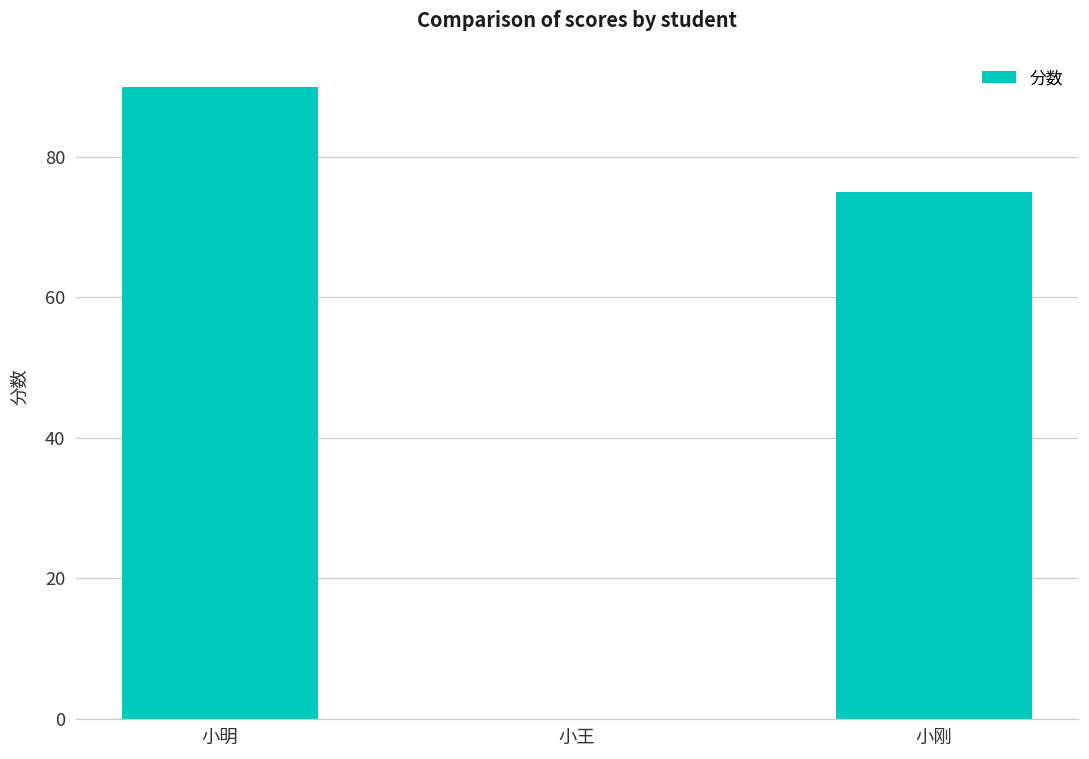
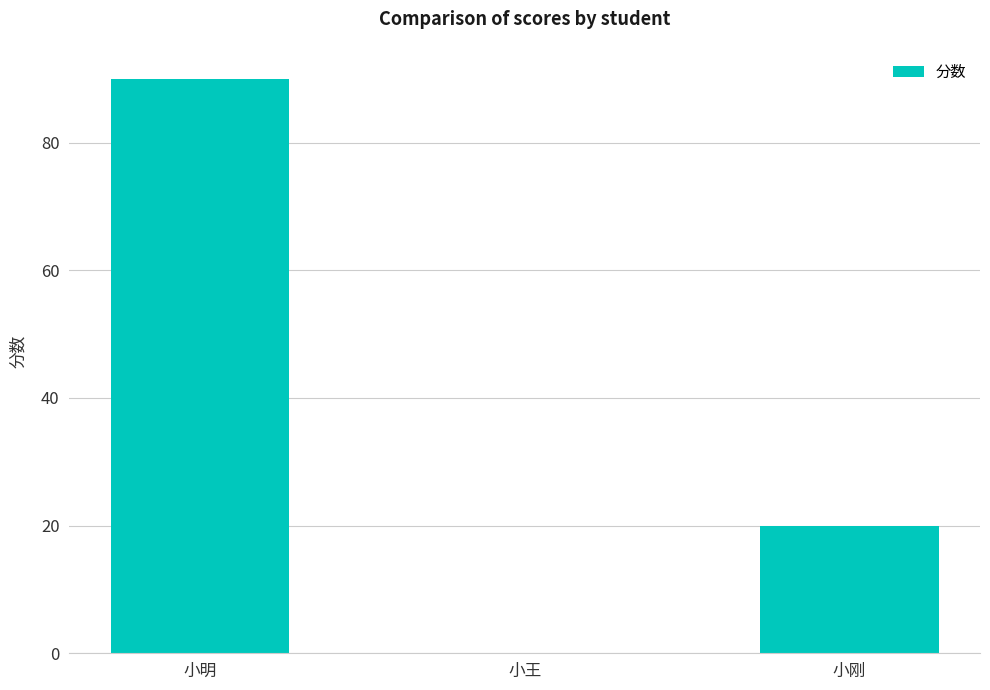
  {
    "小明": 90,
    "小王": 0,
-   "小刚": 75
+   "小刚": 20
  }
